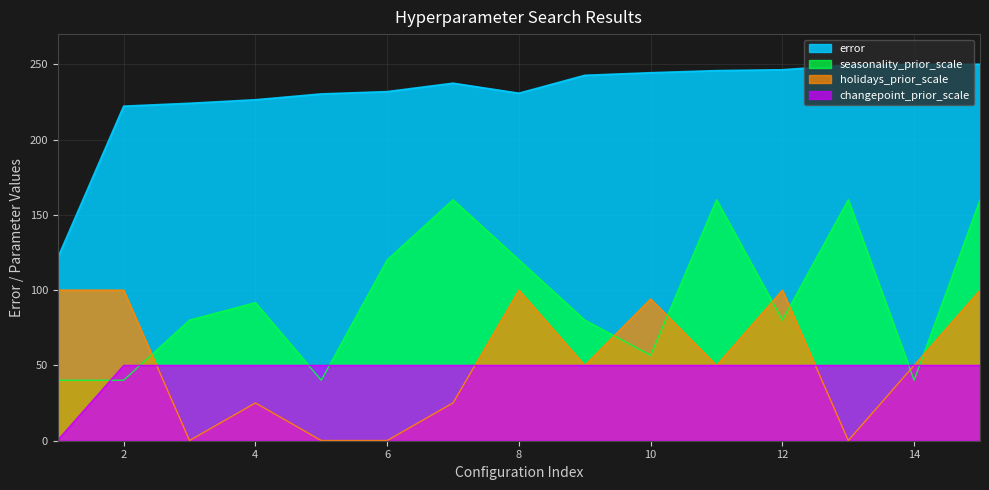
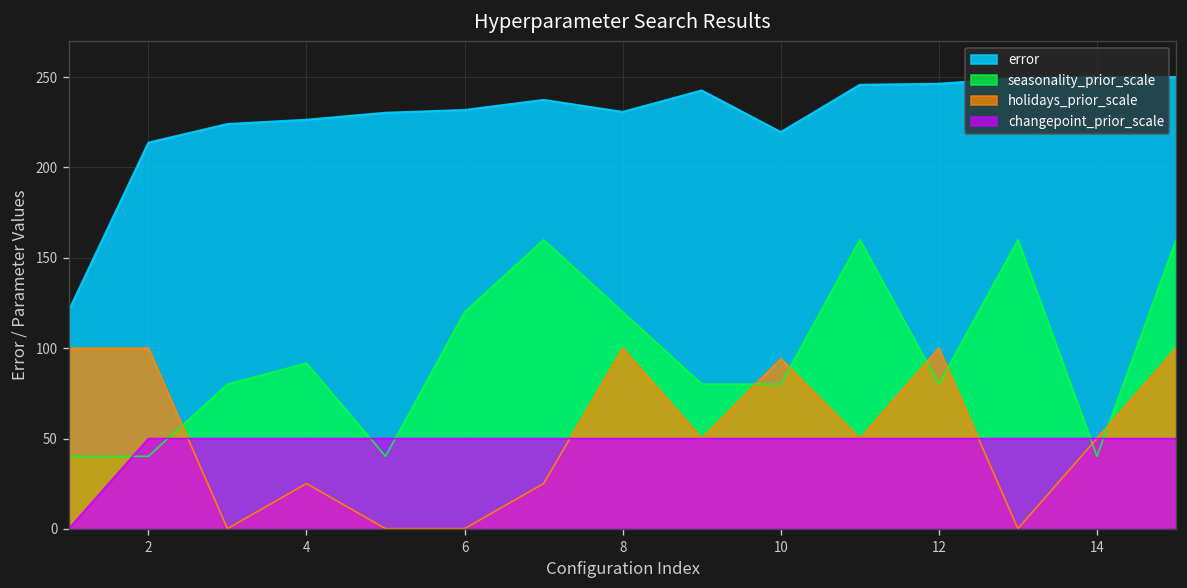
  {
    "error": {
-     "2": 222,
+     "2": 214,
      "4": 226,
      "6": 232,
      "8": 231,
-     "10": 244,
+     "10": 220,
      "12": 246
    },
    "seasonality_prior_scale": {
      "2": 40,
      "4": 92,
      "6": 120,
      "8": 120,
-     "10": 57,
+     "10": 80,
      "12": 80,
      "14": 40
    },
    "holidays_prior_scale": {
      "2": 100,
      "4": 25,
      "6": 0,
      "8": 100,
      "10": 94,
      "12": 100
    },
    "changepoint_prior_scale": {
      "2": 50,
      "4": 50,
      "6": 50,
      "8": 50,
      "10": 50,
      "12": 50
    }
  }
